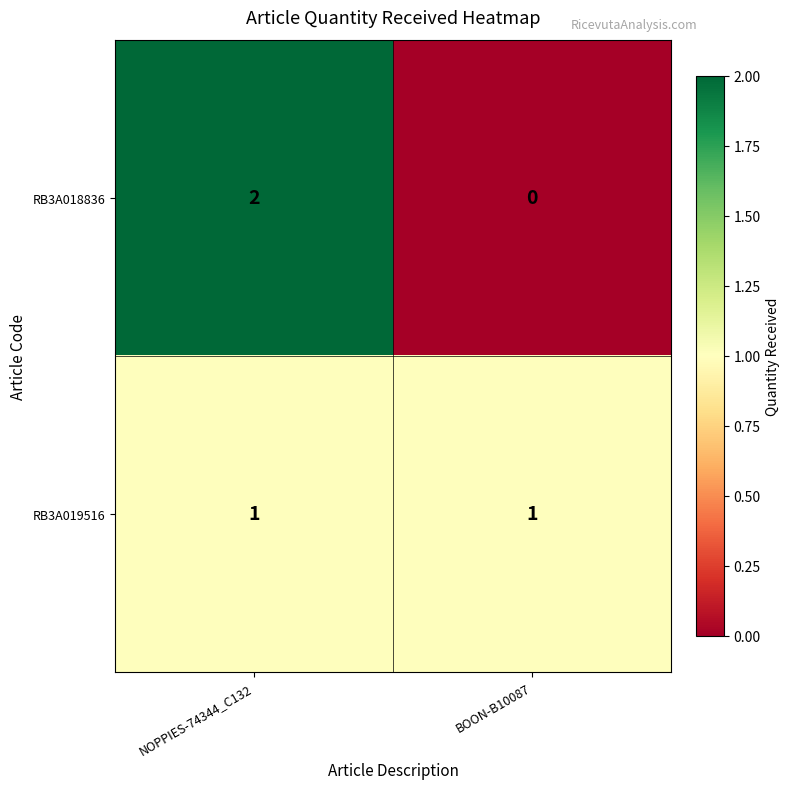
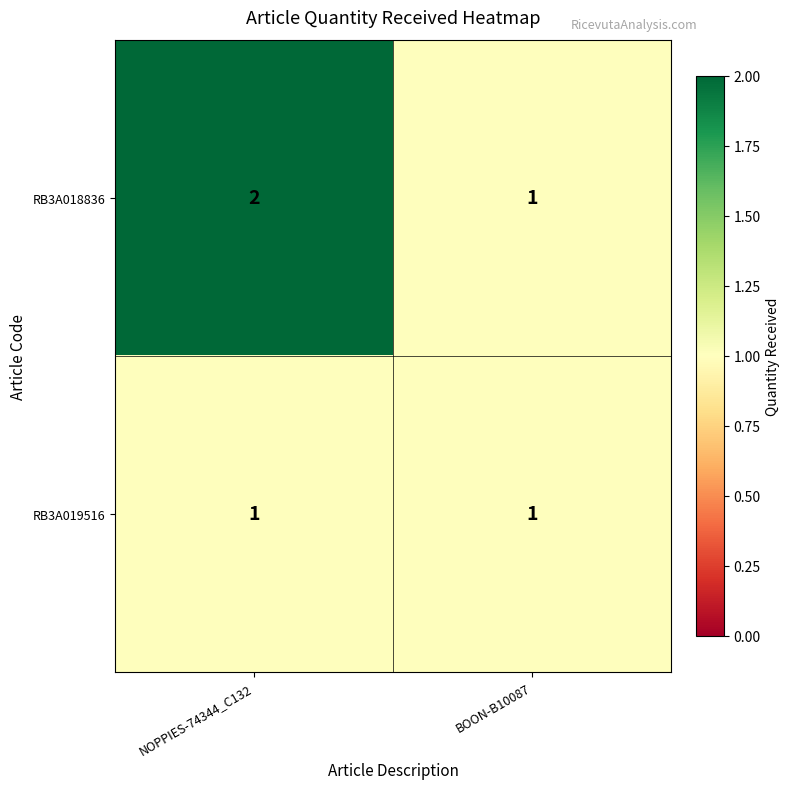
  {
    "RB3A018836": {
      "NOPPIES-74344_C132": 2,
-     "BOON-B10087": 0
+     "BOON-B10087": 1
    },
    "RB3A019516": {
      "NOPPIES-74344_C132": 1,
      "BOON-B10087": 1
    }
  }
